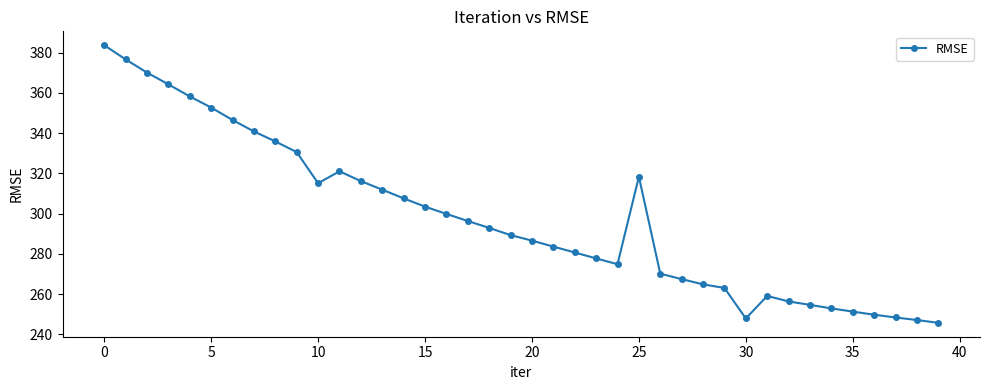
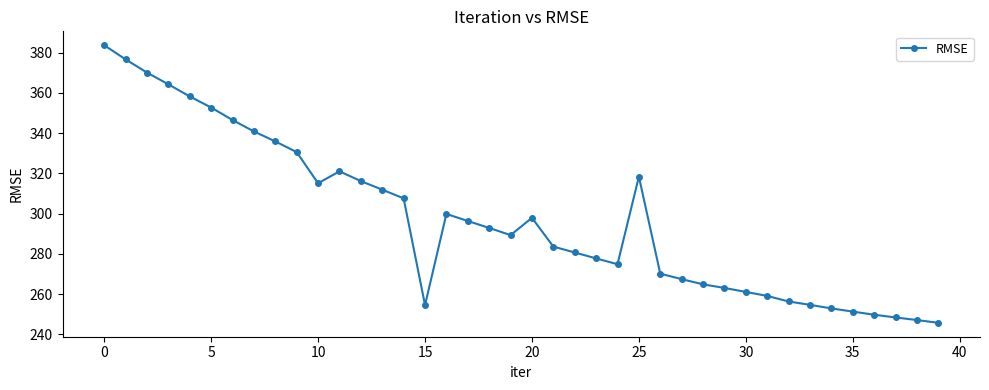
  {
    "0": 384,
    "5": 353,
    "10": 315,
-   "15": 303,
-   "20": 287,
+   "15": 255,
+   "20": 298,
    "25": 318,
-   "30": 248,
+   "30": 261,
    "35": 251
  }
